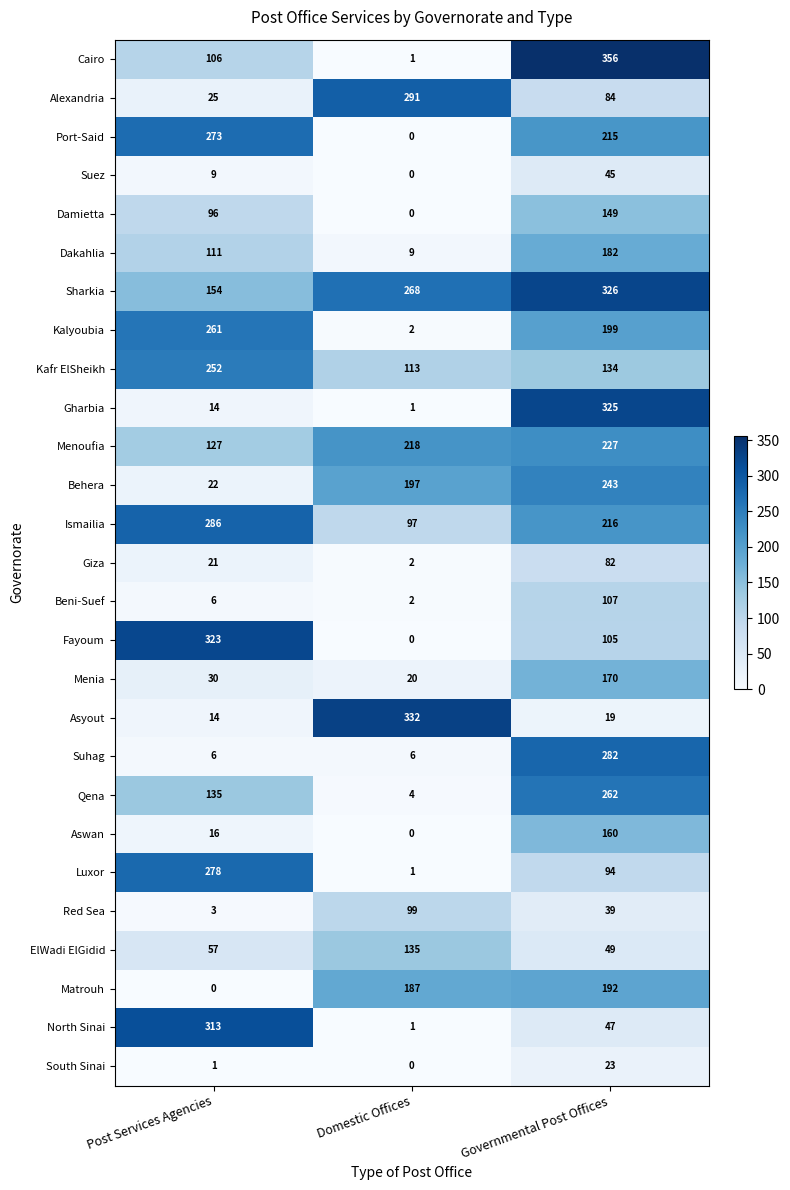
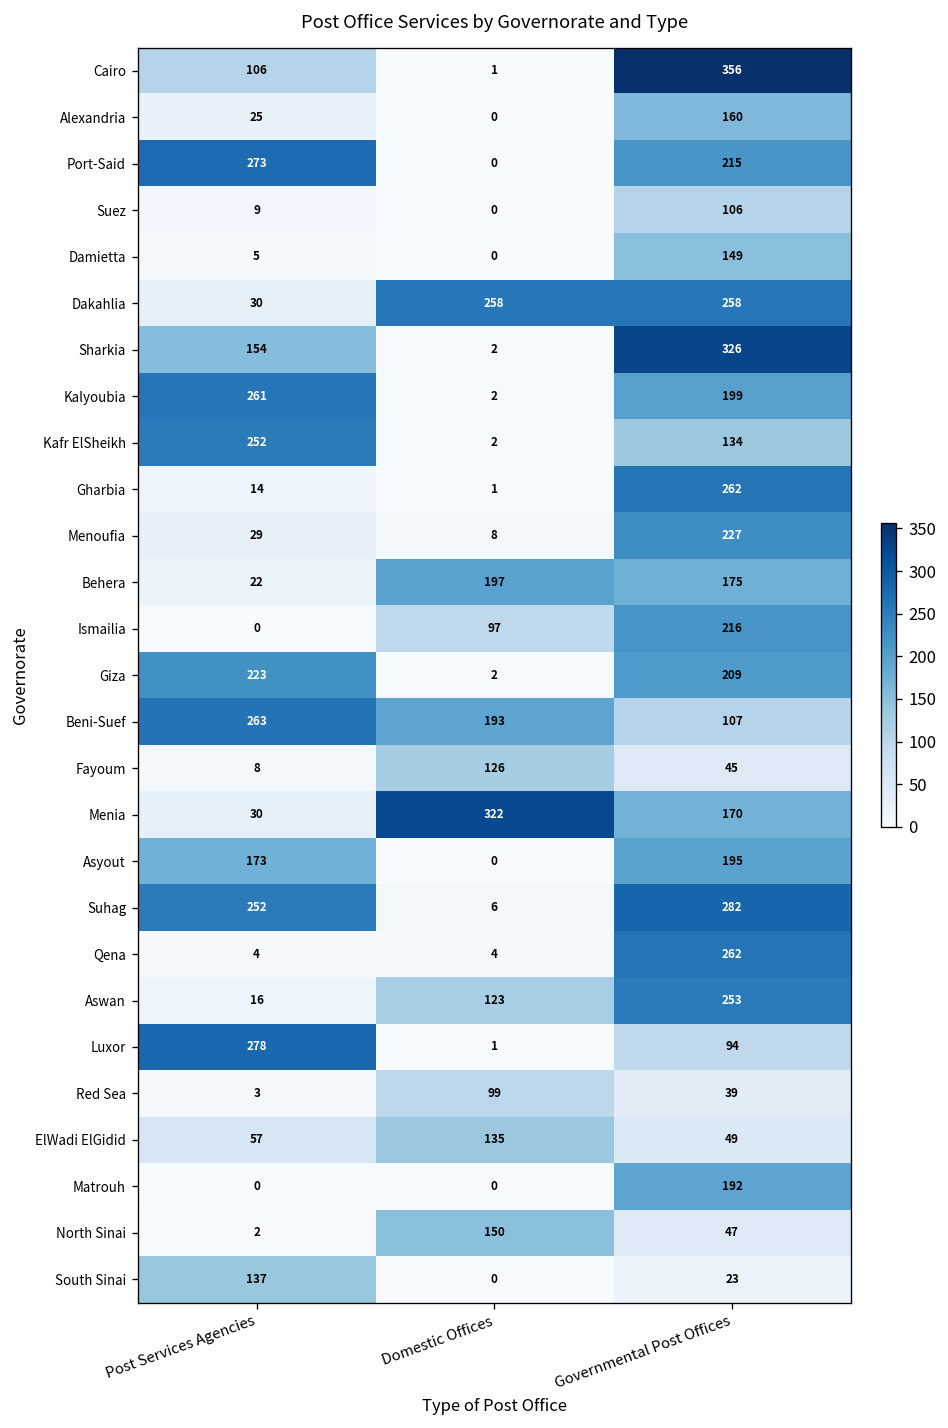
  {
    "Cairo": {
      "Post Services Agencies": 106,
      "Domestic Offices": 1,
      "Governmental Post Offices": 356
    },
    "Alexandria": {
      "Post Services Agencies": 25,
-     "Domestic Offices": 291,
-     "Governmental Post Offices": 84
+     "Domestic Offices": 0,
+     "Governmental Post Offices": 160
    },
    "Port-Said": {
      "Post Services Agencies": 273,
      "Domestic Offices": 0,
      "Governmental Post Offices": 215
    },
    "Suez": {
      "Post Services Agencies": 9,
      "Domestic Offices": 0,
-     "Governmental Post Offices": 45
+     "Governmental Post Offices": 106
    },
    "Damietta": {
-     "Post Services Agencies": 96,
+     "Post Services Agencies": 5,
      "Domestic Offices": 0,
      "Governmental Post Offices": 149
    },
    "Dakahlia": {
-     "Post Services Agencies": 111,
-     "Domestic Offices": 9,
-     "Governmental Post Offices": 182
+     "Post Services Agencies": 30,
+     "Domestic Offices": 258,
+     "Governmental Post Offices": 258
    },
    "Sharkia": {
      "Post Services Agencies": 154,
-     "Domestic Offices": 268,
+     "Domestic Offices": 2,
      "Governmental Post Offices": 326
    },
    "Kalyoubia": {
      "Post Services Agencies": 261,
      "Domestic Offices": 2,
      "Governmental Post Offices": 199
    },
    "Kafr ElSheikh": {
      "Post Services Agencies": 252,
-     "Domestic Offices": 113,
+     "Domestic Offices": 2,
      "Governmental Post Offices": 134
    },
    "Gharbia": {
      "Post Services Agencies": 14,
      "Domestic Offices": 1,
-     "Governmental Post Offices": 325
+     "Governmental Post Offices": 262
    },
    "Menoufia": {
-     "Post Services Agencies": 127,
-     "Domestic Offices": 218,
+     "Post Services Agencies": 29,
+     "Domestic Offices": 8,
      "Governmental Post Offices": 227
    },
    "Behera": {
      "Post Services Agencies": 22,
      "Domestic Offices": 197,
-     "Governmental Post Offices": 243
+     "Governmental Post Offices": 175
    },
    "Ismailia": {
-     "Post Services Agencies": 286,
+     "Post Services Agencies": 0,
      "Domestic Offices": 97,
      "Governmental Post Offices": 216
    },
    "Giza": {
-     "Post Services Agencies": 21,
+     "Post Services Agencies": 223,
      "Domestic Offices": 2,
-     "Governmental Post Offices": 82
+     "Governmental Post Offices": 209
    },
    "Beni-Suef": {
-     "Post Services Agencies": 6,
-     "Domestic Offices": 2,
+     "Post Services Agencies": 263,
+     "Domestic Offices": 193,
      "Governmental Post Offices": 107
    },
    "Fayoum": {
-     "Post Services Agencies": 323,
-     "Domestic Offices": 0,
-     "Governmental Post Offices": 105
+     "Post Services Agencies": 8,
+     "Domestic Offices": 126,
+     "Governmental Post Offices": 45
    },
    "Menia": {
      "Post Services Agencies": 30,
-     "Domestic Offices": 20,
+     "Domestic Offices": 322,
      "Governmental Post Offices": 170
    },
    "Asyout": {
-     "Post Services Agencies": 14,
-     "Domestic Offices": 332,
-     "Governmental Post Offices": 19
+     "Post Services Agencies": 173,
+     "Domestic Offices": 0,
+     "Governmental Post Offices": 195
    },
    "Suhag": {
-     "Post Services Agencies": 6,
+     "Post Services Agencies": 252,
      "Domestic Offices": 6,
      "Governmental Post Offices": 282
    },
    "Qena": {
-     "Post Services Agencies": 135,
+     "Post Services Agencies": 4,
      "Domestic Offices": 4,
      "Governmental Post Offices": 262
    },
    "Aswan": {
      "Post Services Agencies": 16,
-     "Domestic Offices": 0,
-     "Governmental Post Offices": 160
+     "Domestic Offices": 123,
+     "Governmental Post Offices": 253
    },
    "Luxor": {
      "Post Services Agencies": 278,
      "Domestic Offices": 1,
      "Governmental Post Offices": 94
    },
    "Red Sea": {
      "Post Services Agencies": 3,
      "Domestic Offices": 99,
      "Governmental Post Offices": 39
    },
    "ElWadi ElGidid": {
      "Post Services Agencies": 57,
      "Domestic Offices": 135,
      "Governmental Post Offices": 49
    },
    "Matrouh": {
      "Post Services Agencies": 0,
-     "Domestic Offices": 187,
+     "Domestic Offices": 0,
      "Governmental Post Offices": 192
    },
    "North Sinai": {
-     "Post Services Agencies": 313,
-     "Domestic Offices": 1,
+     "Post Services Agencies": 2,
+     "Domestic Offices": 150,
      "Governmental Post Offices": 47
    },
    "South Sinai": {
-     "Post Services Agencies": 1,
+     "Post Services Agencies": 137,
      "Domestic Offices": 0,
      "Governmental Post Offices": 23
    }
  }
